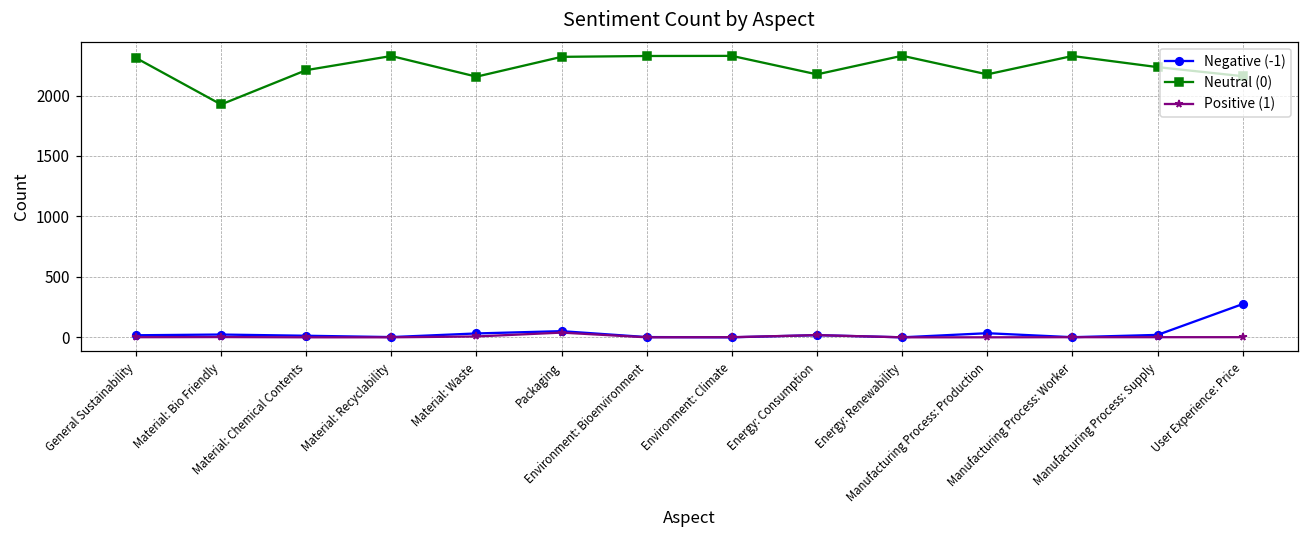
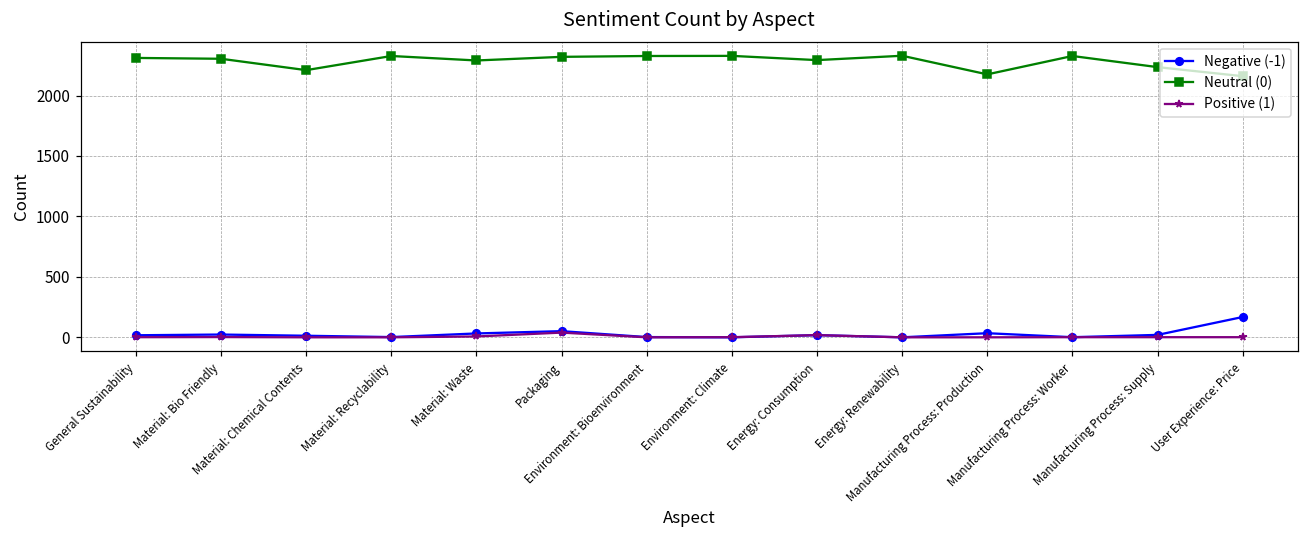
  {
    "Negative (-1)": {
      "Material: Waste": 30,
      "Manufacturing Process: Production": 30,
-     "User Experience: Price": 280
+     "User Experience: Price": 170
    },
    "Neutral (0)": {
      "General Sustainability": 2310,
-     "Material: Bio Friendly": 1930,
+     "Material: Bio Friendly": 2300,
      "Material: Chemical Contents": 2210,
      "Material: Recyclability": 2330,
-     "Material: Waste": 2160,
+     "Material: Waste": 2290,
      "Packaging": 2320,
      "Environment: Bioenvironment": 2330,
      "Environment: Climate": 2330,
-     "Energy: Consumption": 2180,
+     "Energy: Consumption": 2290,
      "Energy: Renewability": 2330,
      "Manufacturing Process: Production": 2180,
      "Manufacturing Process: Worker": 2330,
      "Manufacturing Process: Supply": 2240
    },
    "Positive (1)": {
      "Material: Waste": 10,
      "Manufacturing Process: Production": 0,
      "User Experience: Price": 0
    }
  }
